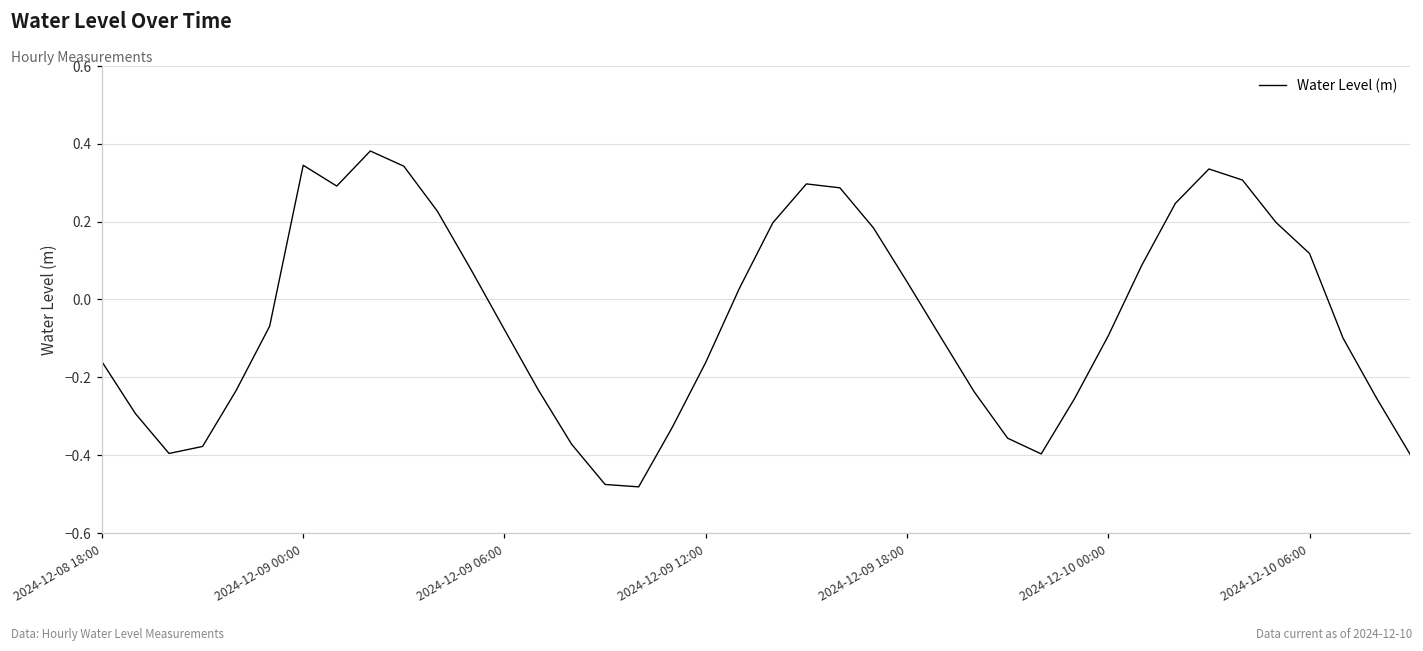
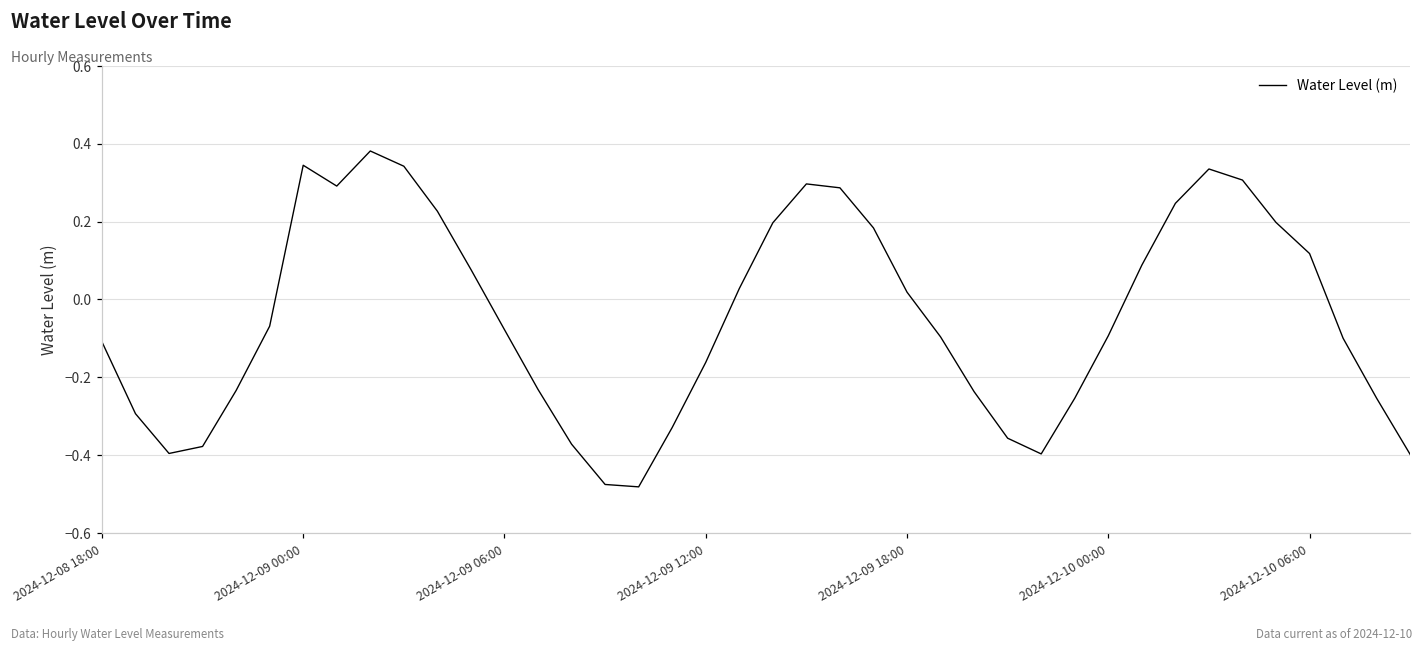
  {
-   "2024-12-08 18:00": -0.16,
+   "2024-12-08 18:00": -0.11,
    "2024-12-09 00:00": 0.34,
    "2024-12-09 06:00": -0.08,
    "2024-12-09 12:00": -0.16,
-   "2024-12-09 18:00": 0.05,
+   "2024-12-09 18:00": 0.02,
    "2024-12-10 00:00": -0.09,
    "2024-12-10 06:00": 0.12
  }
